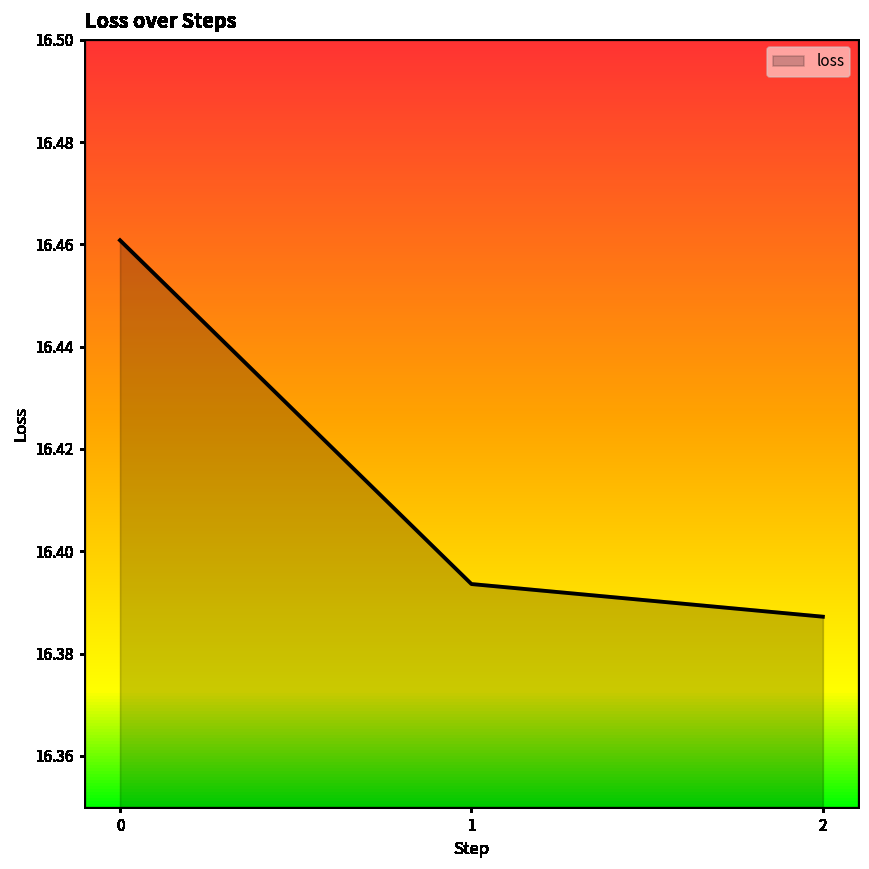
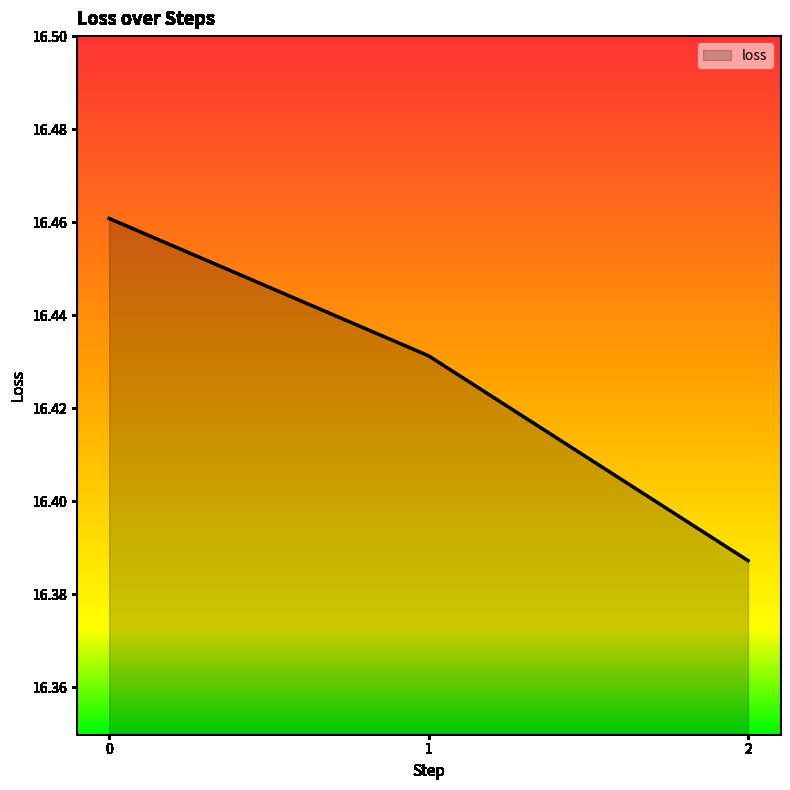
  {
    "0": 16.461,
-   "1": 16.394,
+   "1": 16.431,
    "2": 16.387
  }
